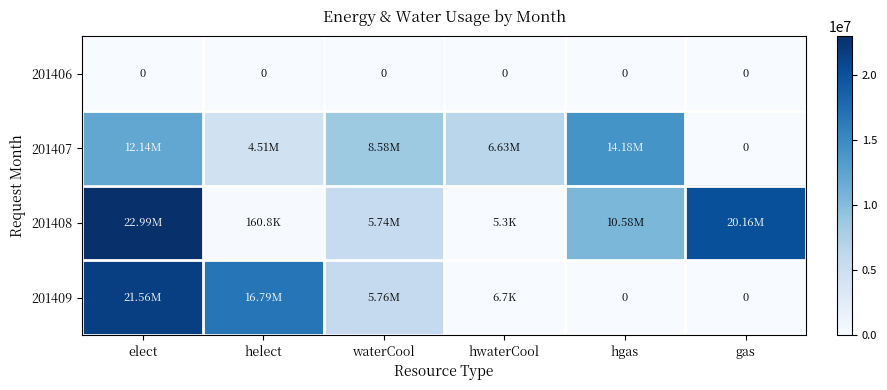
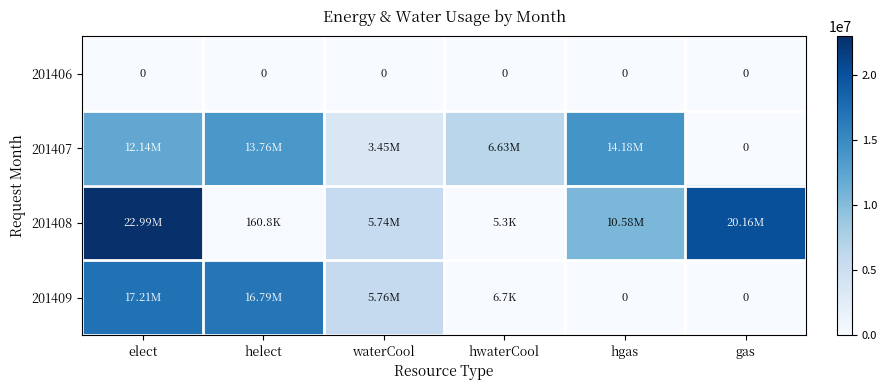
  {
    "201406": {
      "elect": "0",
      "helect": "0",
      "waterCool": "0",
      "hwaterCool": "0",
      "hgas": "0",
      "gas": "0"
    },
    "201407": {
      "elect": "12.14M",
-     "helect": "4.51M",
-     "waterCool": "8.58M",
+     "helect": "13.76M",
+     "waterCool": "3.45M",
      "hwaterCool": "6.63M",
      "hgas": "14.18M",
      "gas": "0"
    },
    "201408": {
      "elect": "22.99M",
      "helect": "160.8K",
      "waterCool": "5.74M",
      "hwaterCool": "5.3K",
      "hgas": "10.58M",
      "gas": "20.16M"
    },
    "201409": {
-     "elect": "21.56M",
+     "elect": "17.21M",
      "helect": "16.79M",
      "waterCool": "5.76M",
      "hwaterCool": "6.7K",
      "hgas": "0",
      "gas": "0"
    }
  }
